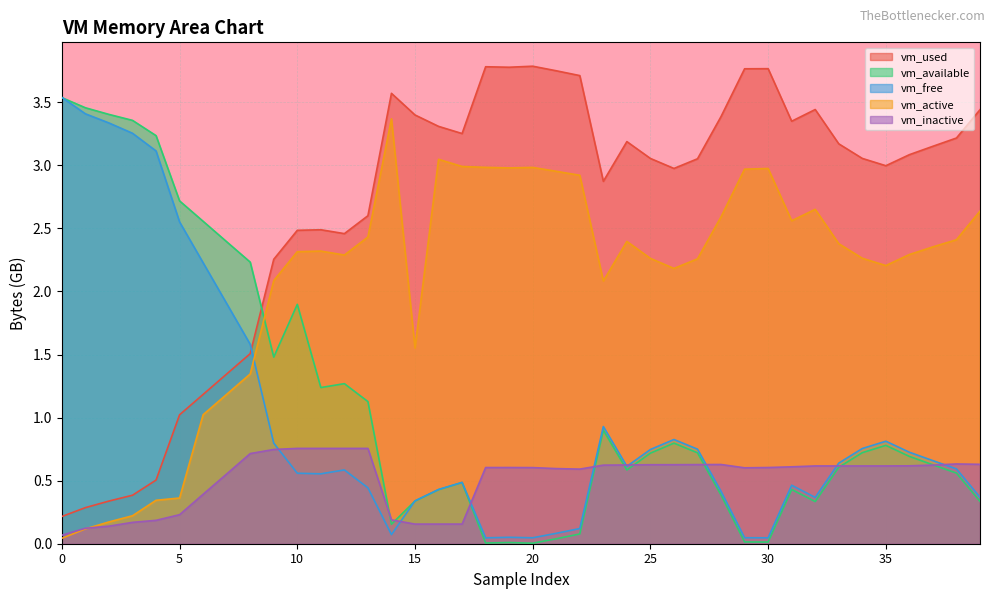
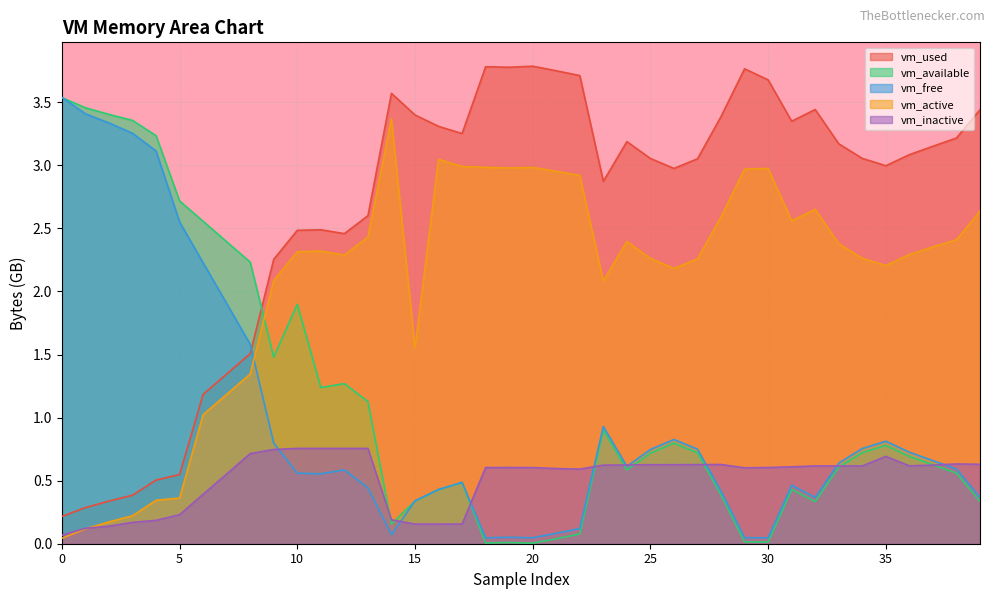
  {
    "vm_used": {
      "0": 0.22,
-     "5": 1.02,
+     "5": 0.55,
      "10": 2.49,
      "15": 3.40,
      "20": 3.79,
      "25": 3.05,
-     "30": 3.77,
+     "30": 3.68,
      "35": 3.00
    },
    "vm_available": {
      "5": 2.72,
      "10": 1.90,
      "20": 0.00,
      "25": 0.72,
      "30": 0.01,
      "35": 0.78
    },
    "vm_free": {
      "5": 2.55,
      "10": 0.56,
      "20": 0.05,
      "25": 0.75,
      "30": 0.05,
      "35": 0.81
    },
    "vm_active": {
      "0": 0.04,
      "5": 0.36,
      "10": 2.32,
      "15": 1.55,
      "20": 2.98,
      "25": 2.26,
      "30": 2.98,
      "35": 2.21
    },
    "vm_inactive": {
      "0": 0.07,
      "5": 0.23,
      "10": 0.76,
      "15": 0.16,
      "20": 0.60,
      "25": 0.63,
      "30": 0.60,
-     "35": 0.62
+     "35": 0.69
    }
  }
